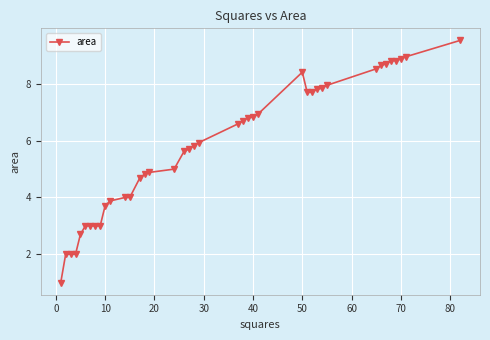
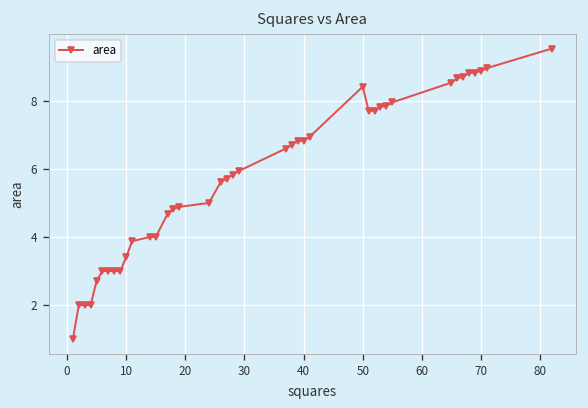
  {
-   "10": 3.7,
+   "10": 3.4,
    "40": 6.8,
    "50": 8.4,
    "70": 8.9
  }
